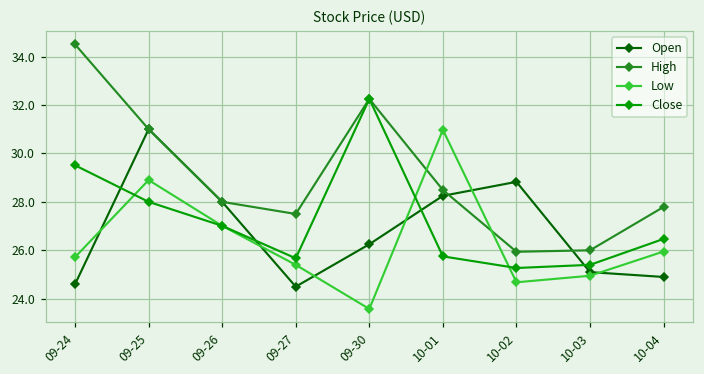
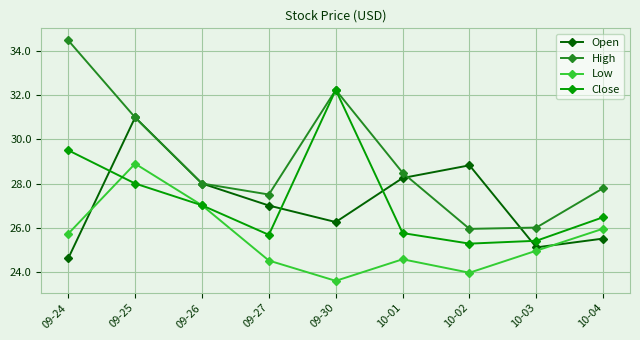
  {
    "Open": {
      "09-24": 24.6,
-     "09-27": 24.5,
+     "09-27": 27.0,
      "09-30": 26.3,
      "10-01": 28.3,
      "10-02": 28.8,
      "10-03": 25.1,
-     "10-04": 24.9
+     "10-04": 25.5
    },
    "Low": {
      "09-24": 25.7,
      "09-25": 28.9,
-     "09-27": 25.4,
+     "09-27": 24.5,
      "09-30": 23.6,
-     "10-01": 31.0,
-     "10-02": 24.7,
+     "10-01": 24.6,
+     "10-02": 23.9,
      "10-03": 25.0,
      "10-04": 26.0
    }
  }
